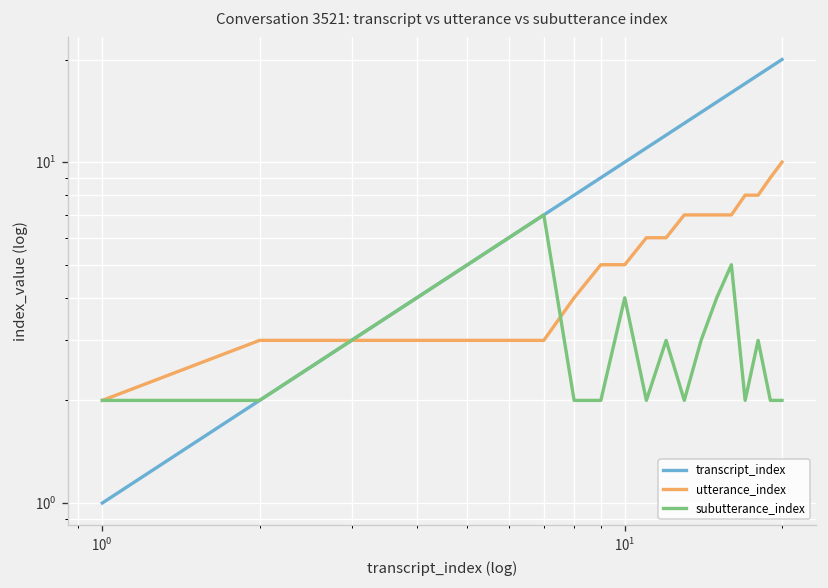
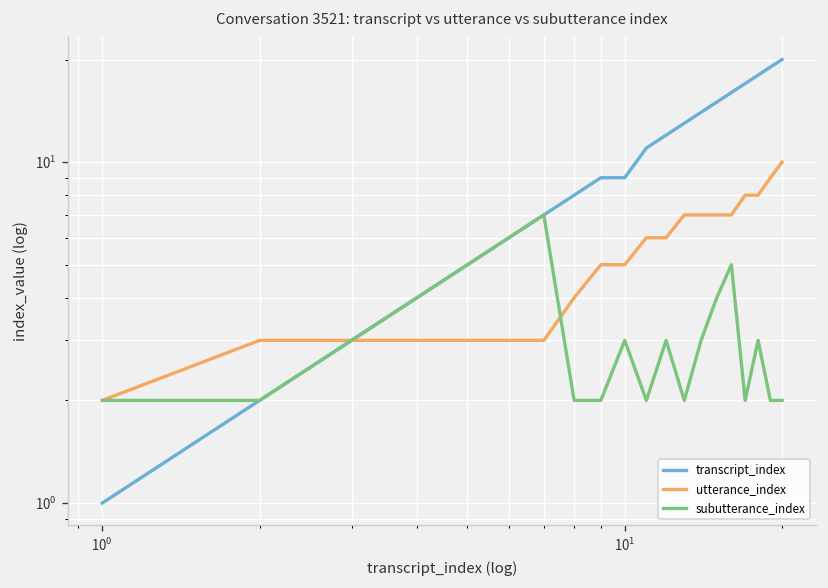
  {
    "transcript_index": {
      "10^0": 1.0,
-     "10^1": 10.0
+     "10^1": 9.0
    },
    "utterance_index": {
      "10^1": 5.0
    },
    "subutterance_index": {
-     "10^1": 4.0
+     "10^1": 3.0
    }
  }
